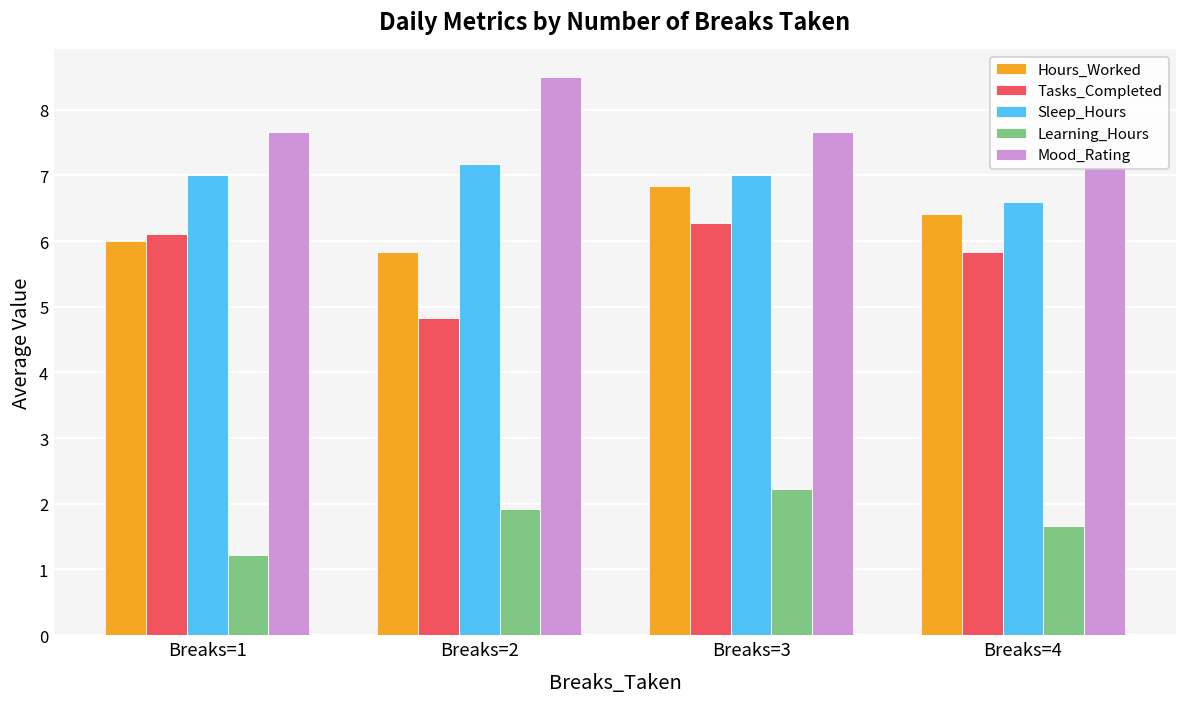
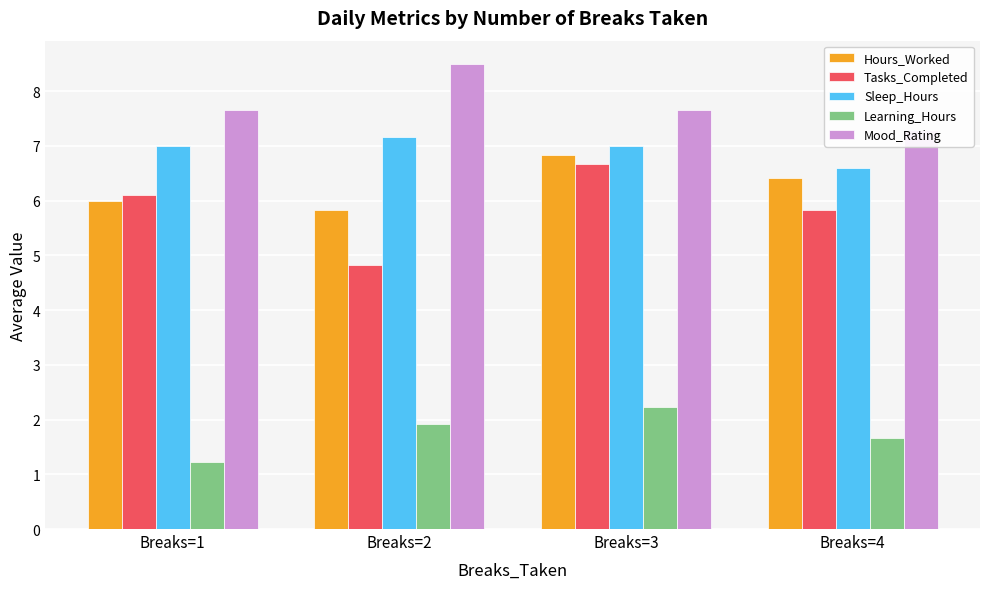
  {
    "Hours_Worked": {
      "Breaks=1": 6.0,
      "Breaks=2": 5.8,
      "Breaks=3": 6.8,
      "Breaks=4": 6.4
    },
    "Tasks_Completed": {
      "Breaks=1": 6.1,
      "Breaks=2": 4.8,
-     "Breaks=3": 6.3,
+     "Breaks=3": 6.7,
      "Breaks=4": 5.8
    },
    "Sleep_Hours": {
      "Breaks=1": 7.0,
      "Breaks=2": 7.2,
      "Breaks=3": 7.0,
      "Breaks=4": 6.6
    },
    "Learning_Hours": {
      "Breaks=1": 1.2,
      "Breaks=2": 1.9,
      "Breaks=3": 2.2,
      "Breaks=4": 1.7
    },
    "Mood_Rating": {
      "Breaks=1": 7.7,
      "Breaks=2": 8.5,
      "Breaks=3": 7.7
    }
  }
